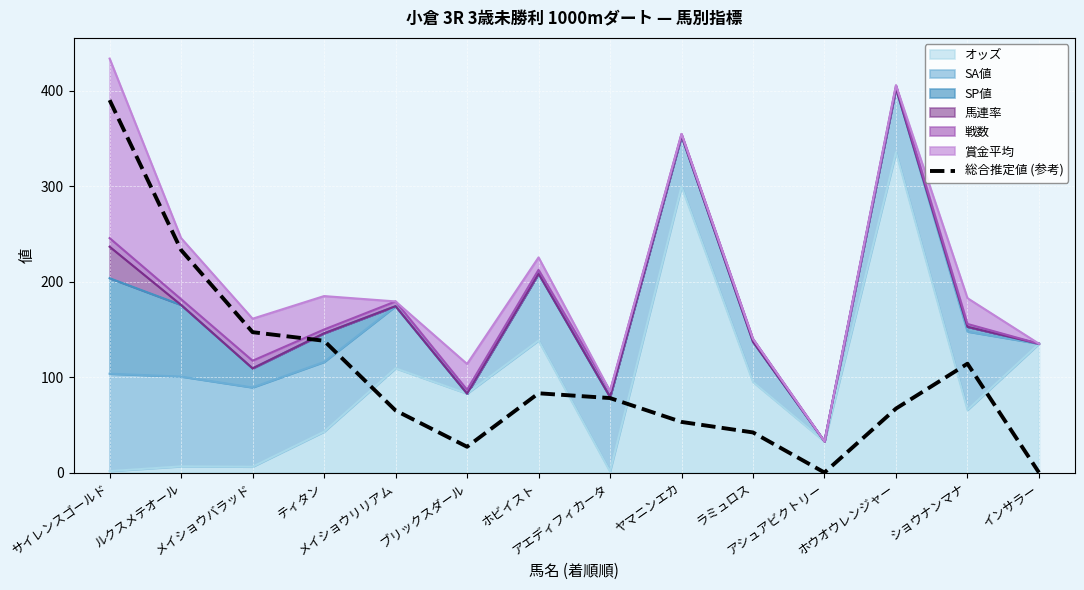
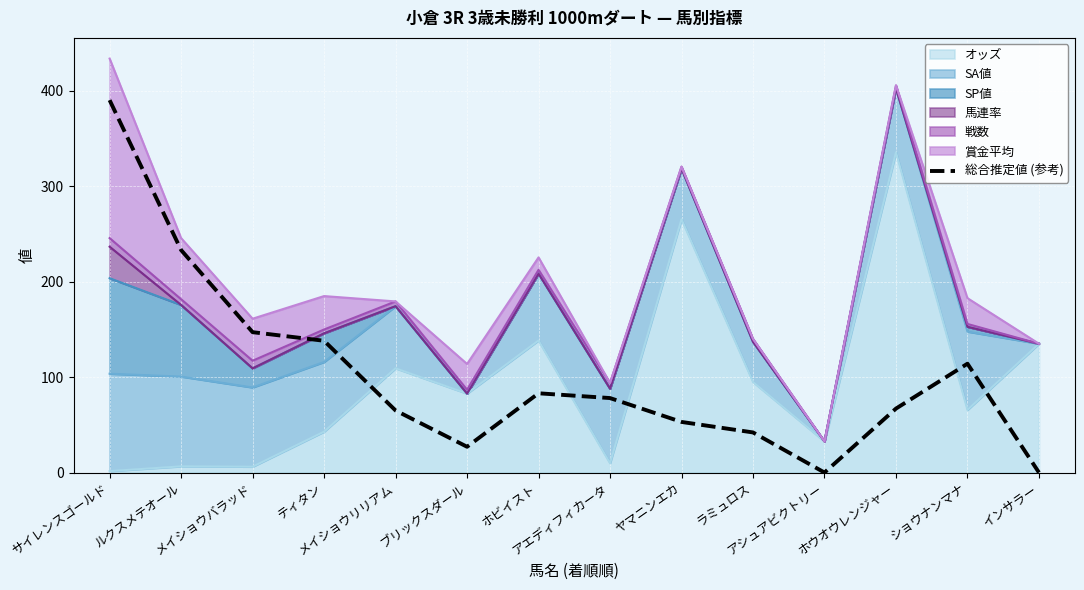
  {
    "オッズ": {
      "サイレンスゴールド": 0,
      "ルクスメテオール": 10,
      "メイショウバラッド": 10,
      "ティタン": 40,
      "メイショウリリアム": 110,
      "ホビイスト": 140,
-     "アエディフィカータ": 0,
-     "ヤマニンエカ": 300,
+     "アエディフィカータ": 10,
+     "ヤマニンエカ": 270,
      "ラミュロス": 90,
      "ホウオウレンジャー": 340,
      "ショウナンマナ": 70
    },
    "総合推定値 (参考)": {
      "サイレンスゴールド": 390,
      "ルクスメテオール": 230,
      "メイショウバラッド": 150,
      "ティタン": 140,
      "メイショウリリアム": 70,
      "ブリックスダール": 30,
      "ホビイスト": 80,
      "ヤマニンエカ": 50,
      "ラミュロス": 40,
      "アシュアビクトリー": 0,
      "ホウオウレンジャー": 70,
      "ショウナンマナ": 110,
      "インサラー": 0
    }
  }
